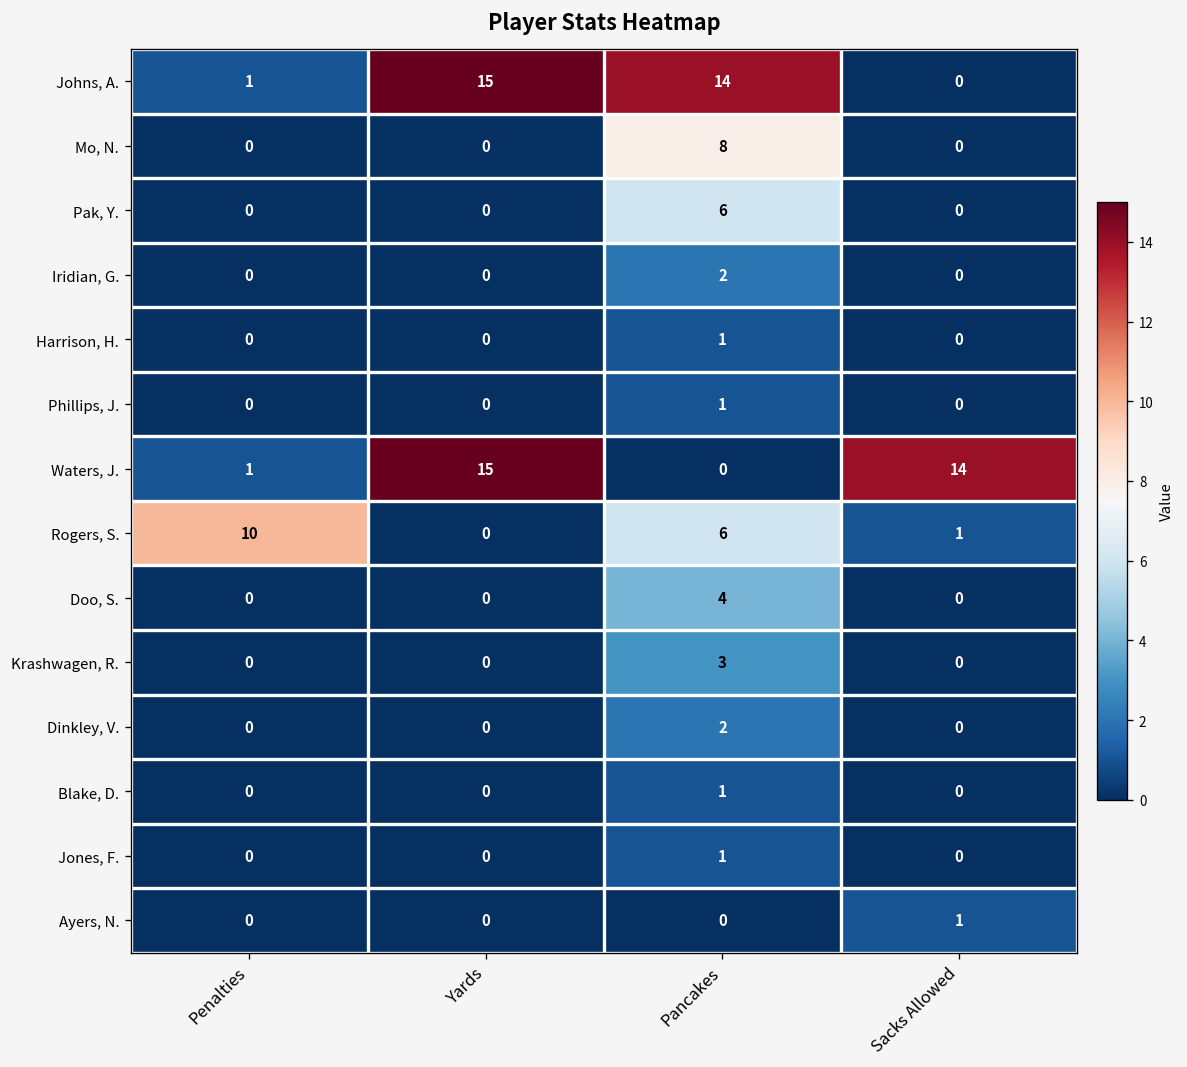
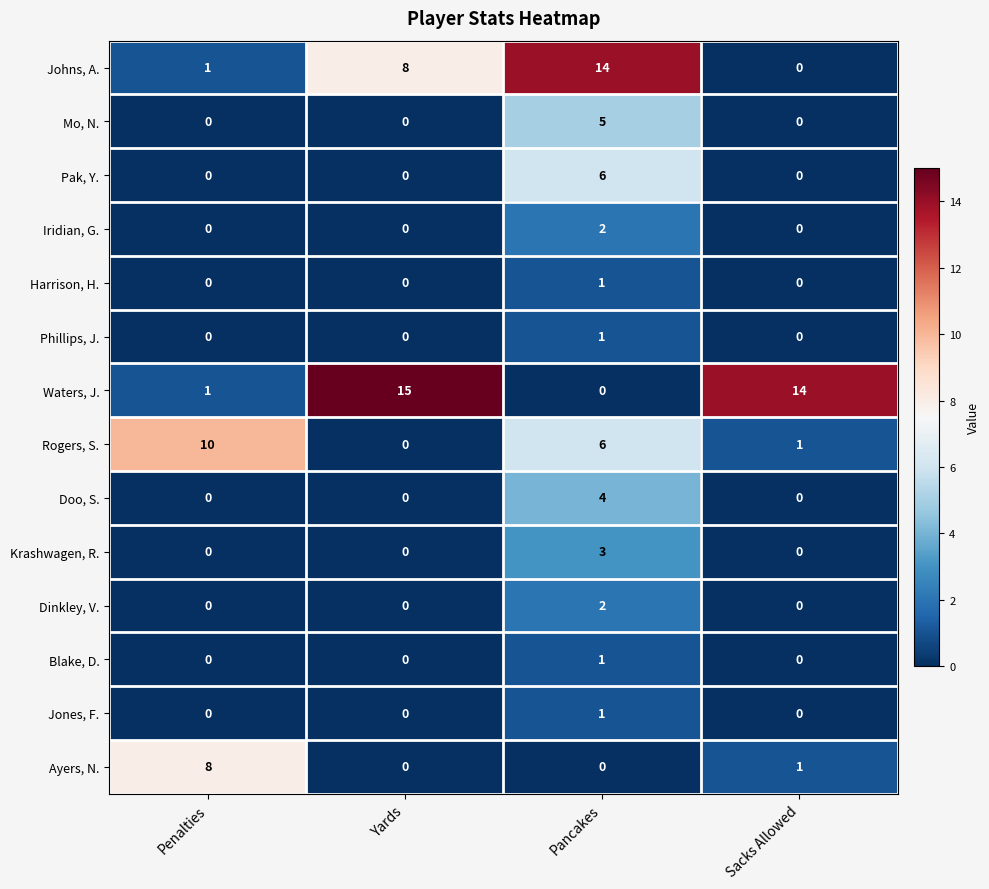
  {
    "Johns, A.": {
      "Penalties": 1,
-     "Yards": 15,
+     "Yards": 8,
      "Pancakes": 14,
      "Sacks Allowed": 0
    },
    "Mo, N.": {
      "Penalties": 0,
      "Yards": 0,
-     "Pancakes": 8,
+     "Pancakes": 5,
      "Sacks Allowed": 0
    },
    "Pak, Y.": {
      "Penalties": 0,
      "Yards": 0,
      "Pancakes": 6,
      "Sacks Allowed": 0
    },
    "Iridian, G.": {
      "Penalties": 0,
      "Yards": 0,
      "Pancakes": 2,
      "Sacks Allowed": 0
    },
    "Harrison, H.": {
      "Penalties": 0,
      "Yards": 0,
      "Pancakes": 1,
      "Sacks Allowed": 0
    },
    "Phillips, J.": {
      "Penalties": 0,
      "Yards": 0,
      "Pancakes": 1,
      "Sacks Allowed": 0
    },
    "Waters, J.": {
      "Penalties": 1,
      "Yards": 15,
      "Pancakes": 0,
      "Sacks Allowed": 14
    },
    "Rogers, S.": {
      "Penalties": 10,
      "Yards": 0,
      "Pancakes": 6,
      "Sacks Allowed": 1
    },
    "Doo, S.": {
      "Penalties": 0,
      "Yards": 0,
      "Pancakes": 4,
      "Sacks Allowed": 0
    },
    "Krashwagen, R.": {
      "Penalties": 0,
      "Yards": 0,
      "Pancakes": 3,
      "Sacks Allowed": 0
    },
    "Dinkley, V.": {
      "Penalties": 0,
      "Yards": 0,
      "Pancakes": 2,
      "Sacks Allowed": 0
    },
    "Blake, D.": {
      "Penalties": 0,
      "Yards": 0,
      "Pancakes": 1,
      "Sacks Allowed": 0
    },
    "Jones, F.": {
      "Penalties": 0,
      "Yards": 0,
      "Pancakes": 1,
      "Sacks Allowed": 0
    },
    "Ayers, N.": {
-     "Penalties": 0,
+     "Penalties": 8,
      "Yards": 0,
      "Pancakes": 0,
      "Sacks Allowed": 1
    }
  }
